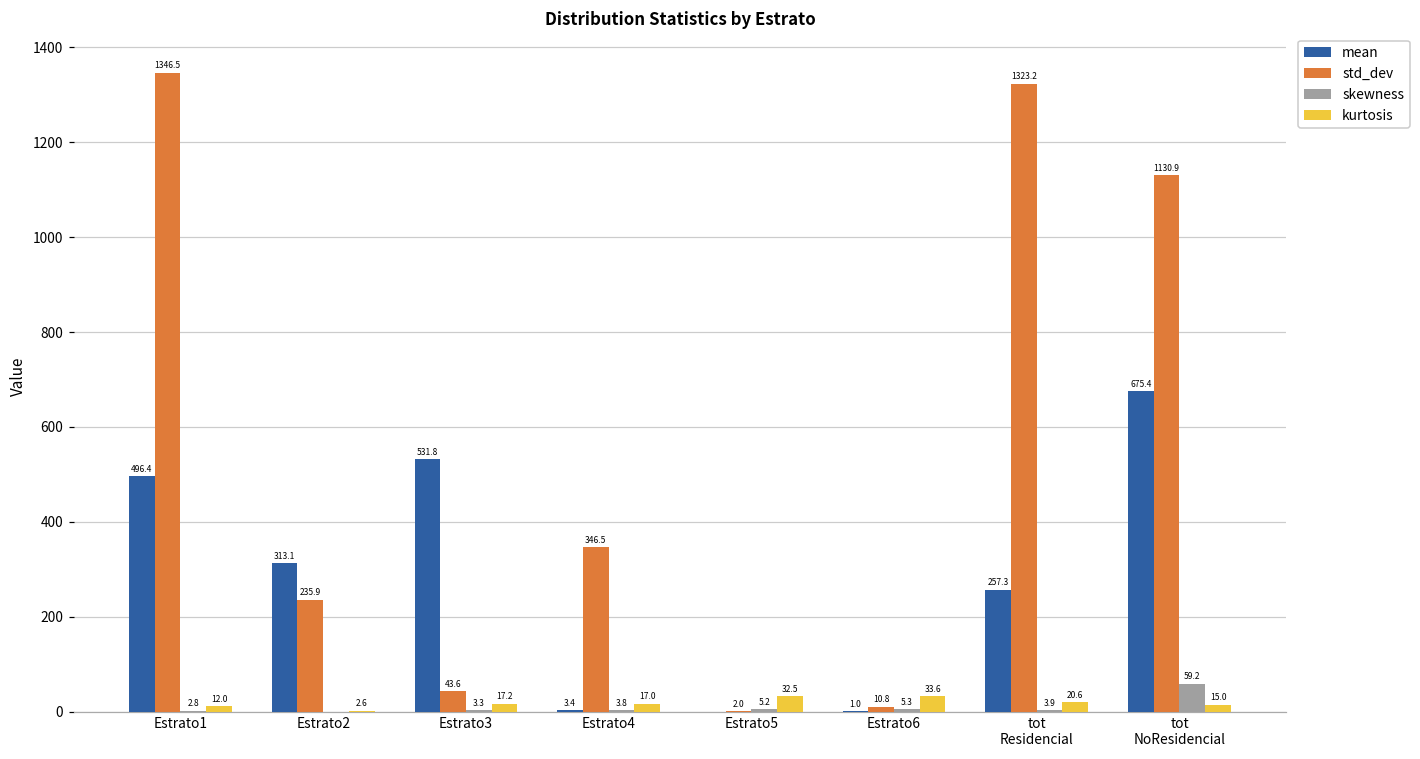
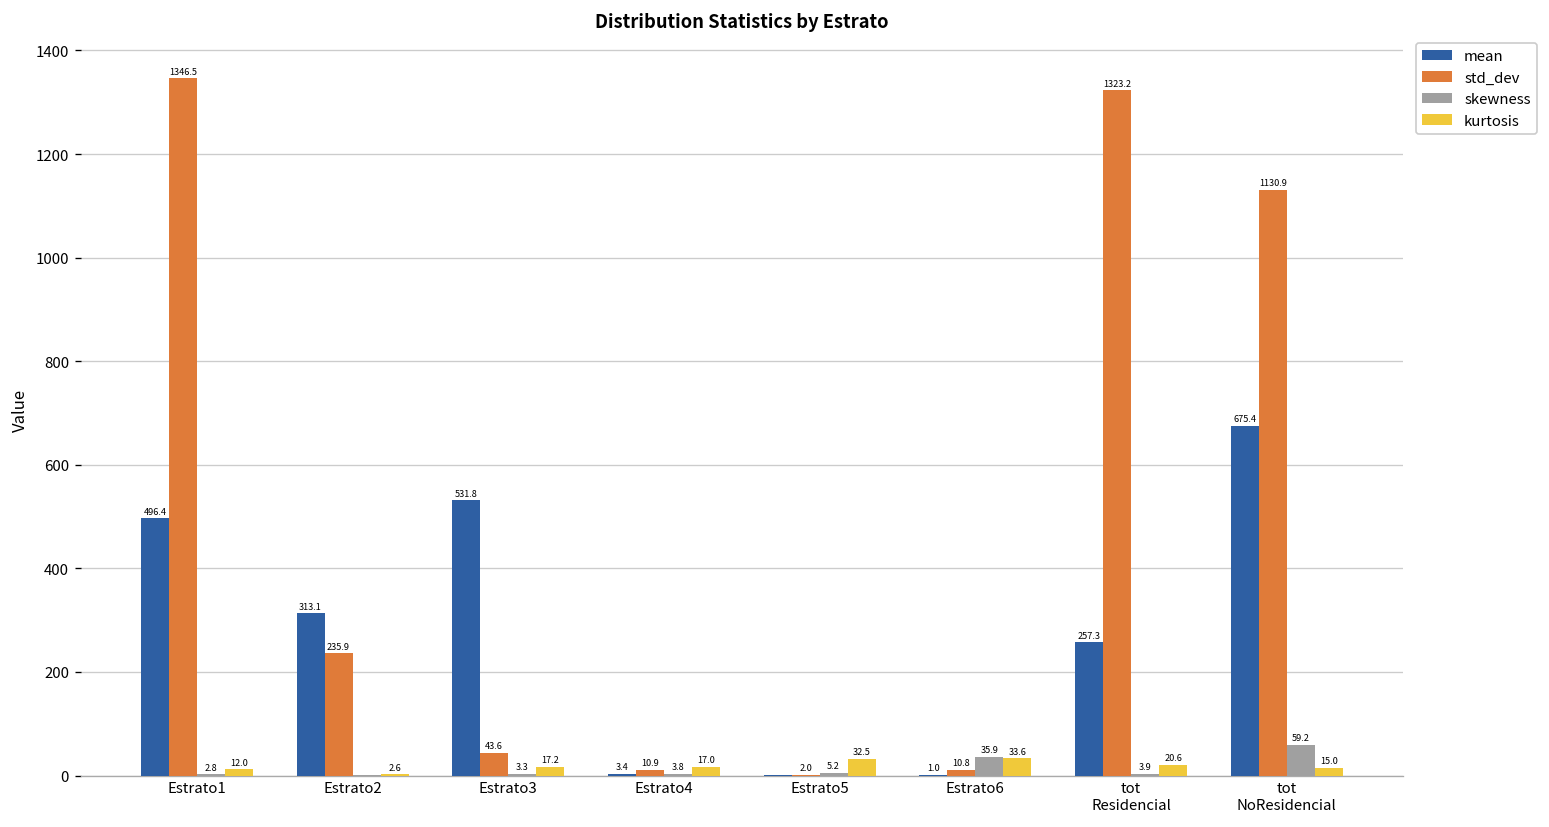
  {
    "mean": {
      "Estrato1": 496.4,
      "Estrato2": 313.1,
      "Estrato3": 531.8,
      "Estrato4": 3.4,
      "Estrato6": 1.0,
      "tot Residencial": 257.3,
      "tot NoResidencial": 675.4
    },
    "std_dev": {
      "Estrato1": 1346.5,
      "Estrato2": 235.9,
      "Estrato3": 43.6,
-     "Estrato4": 346.5,
+     "Estrato4": 10.9,
      "Estrato5": 2.0,
      "Estrato6": 10.8,
      "tot Residencial": 1323.2,
      "tot NoResidencial": 1130.9
    },
    "skewness": {
      "Estrato1": 2.8,
      "Estrato3": 3.3,
      "Estrato4": 3.8,
      "Estrato5": 5.2,
-     "Estrato6": 5.3,
+     "Estrato6": 35.9,
      "tot Residencial": 3.9,
      "tot NoResidencial": 59.2
    },
    "kurtosis": {
      "Estrato1": 12.0,
      "Estrato2": 2.6,
      "Estrato3": 17.2,
      "Estrato4": 17.0,
      "Estrato5": 32.5,
      "Estrato6": 33.6,
      "tot Residencial": 20.6,
      "tot NoResidencial": 15.0
    }
  }
